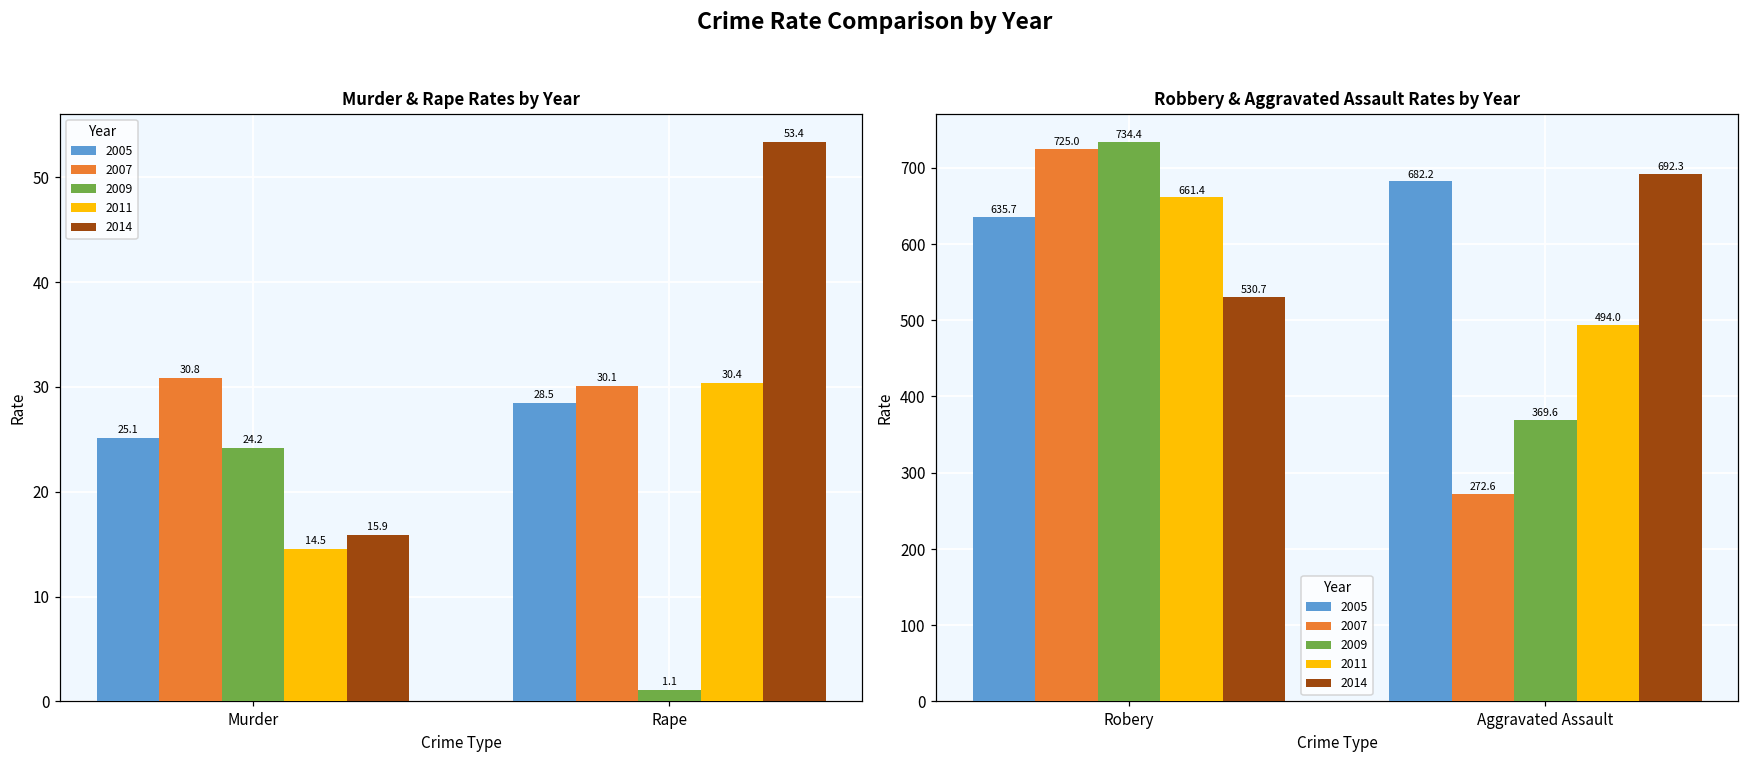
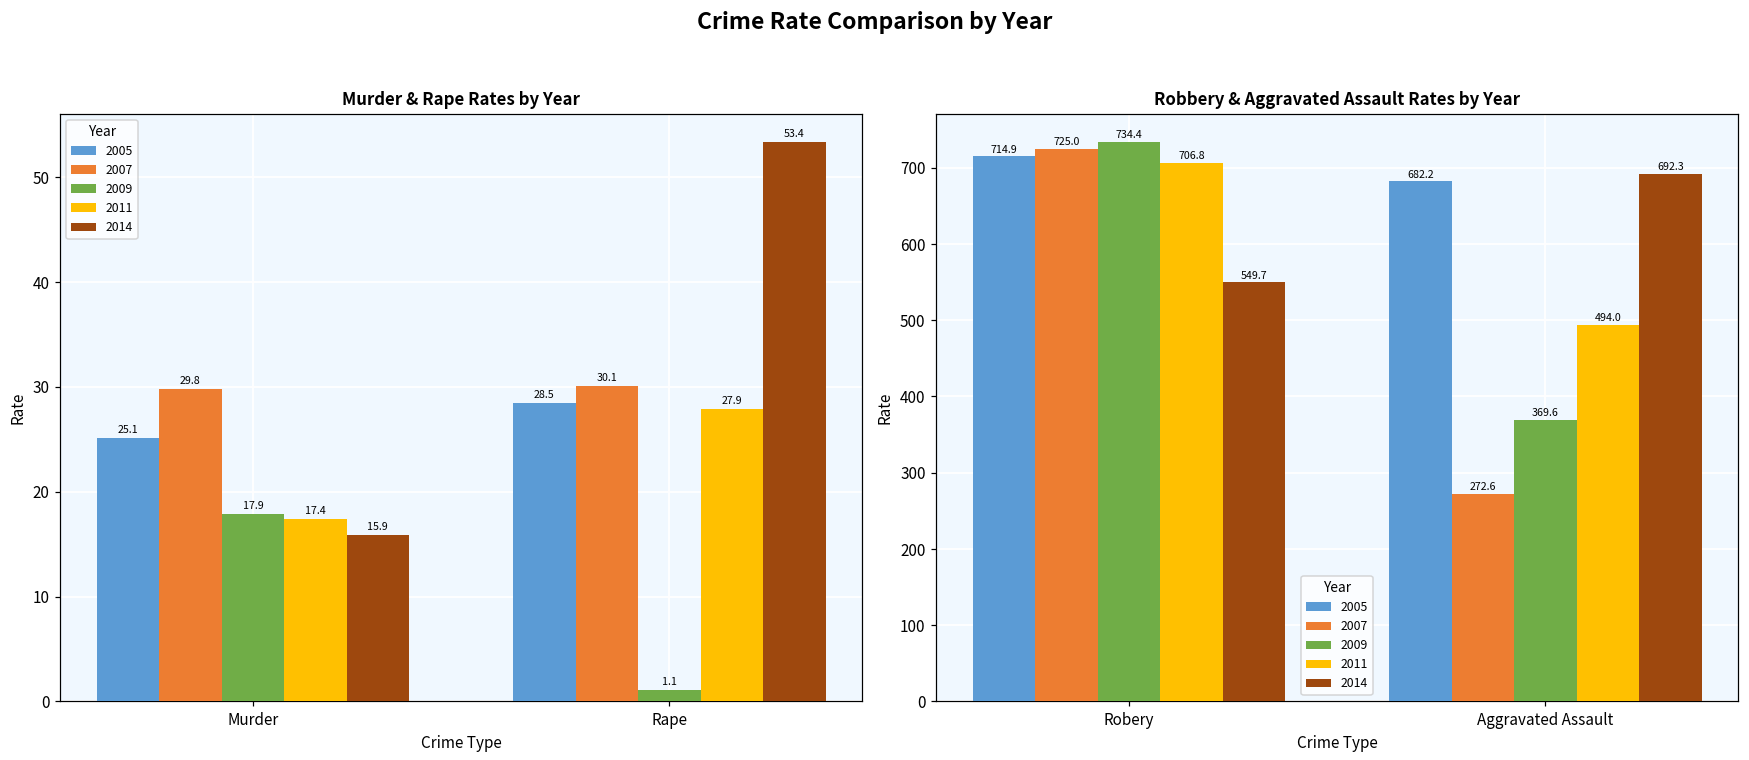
  {
    "Murder & Rape Rates by Year": {
      "2005": {
        "Murder": 25.1,
        "Rape": 28.5
      },
      "2007": {
-       "Murder": 30.8,
+       "Murder": 29.8,
        "Rape": 30.1
      },
      "2009": {
-       "Murder": 24.2,
+       "Murder": 17.9,
        "Rape": 1.1
      },
      "2011": {
-       "Murder": 14.5,
-       "Rape": 30.4
+       "Murder": 17.4,
+       "Rape": 27.9
      },
      "2014": {
        "Murder": 15.9,
        "Rape": 53.4
      }
    },
    "Robbery & Aggravated Assault Rates by Year": {
      "2005": {
-       "Robery": 635.7,
+       "Robery": 714.9,
        "Aggravated Assault": 682.2
      },
      "2007": {
        "Robery": 725.0,
        "Aggravated Assault": 272.6
      },
      "2009": {
        "Robery": 734.4,
        "Aggravated Assault": 369.6
      },
      "2011": {
-       "Robery": 661.4,
+       "Robery": 706.8,
        "Aggravated Assault": 494.0
      },
      "2014": {
-       "Robery": 530.7,
+       "Robery": 549.7,
        "Aggravated Assault": 692.3
      }
    }
  }
